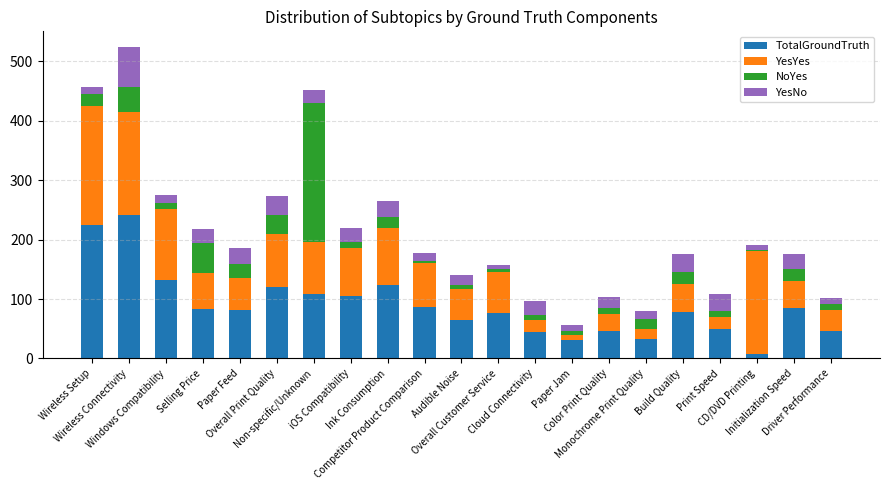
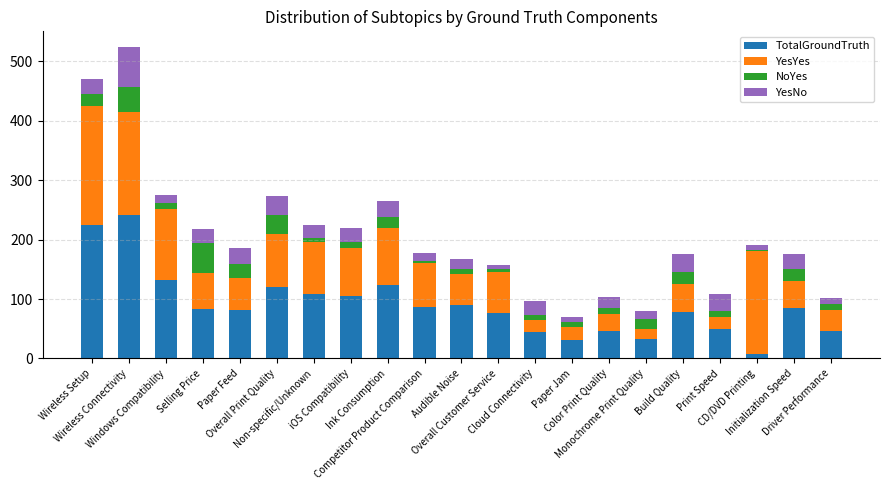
  {
    "TotalGroundTruth": {
      "Wireless Setup": 230,
      "Wireless Connectivity": 240,
      "Windows Compatibility": 130,
      "Selling Price": 80,
      "Paper Feed": 80,
      "Overall Print Quality": 120,
      "Non-specific/Unknown": 110,
      "iOS Compatibility": 110,
      "Ink Consumption": 120,
      "Competitor Product Comparison": 90,
-     "Audible Noise": 60,
+     "Audible Noise": 90,
      "Overall Customer Service": 80,
      "Cloud Connectivity": 40,
      "Paper Jam": 30,
      "Color Print Quality": 50,
      "Monochrome Print Quality": 30,
      "Build Quality": 80,
      "Print Speed": 50,
      "CD/DVD Printing": 10,
      "Initialization Speed": 90,
      "Driver Performance": 50
    },
    "YesYes": {
      "Wireless Setup": 200,
      "Wireless Connectivity": 170,
      "Windows Compatibility": 120,
      "Selling Price": 60,
      "Paper Feed": 50,
      "Overall Print Quality": 90,
      "Non-specific/Unknown": 90,
      "iOS Compatibility": 80,
      "Ink Consumption": 100,
      "Competitor Product Comparison": 70,
      "Audible Noise": 50,
      "Overall Customer Service": 70,
      "Cloud Connectivity": 20,
-     "Paper Jam": 10,
+     "Paper Jam": 20,
      "Color Print Quality": 30,
      "Monochrome Print Quality": 20,
      "Build Quality": 50,
      "Print Speed": 20,
      "CD/DVD Printing": 170,
      "Initialization Speed": 50,
      "Driver Performance": 40
    },
    "NoYes": {
      "Wireless Setup": 20,
      "Wireless Connectivity": 40,
      "Windows Compatibility": 10,
      "Selling Price": 50,
      "Paper Feed": 20,
      "Overall Print Quality": 30,
-     "Non-specific/Unknown": 230,
+     "Non-specific/Unknown": 10,
      "iOS Compatibility": 10,
      "Ink Consumption": 20,
      "Audible Noise": 10,
      "Overall Customer Service": 10,
      "Cloud Connectivity": 10,
      "Paper Jam": 10,
      "Color Print Quality": 10,
      "Monochrome Print Quality": 20,
      "Build Quality": 20,
      "Print Speed": 10,
      "Initialization Speed": 20,
      "Driver Performance": 10
    },
    "YesNo": {
-     "Wireless Setup": 10,
+     "Wireless Setup": 30,
      "Wireless Connectivity": 70,
      "Windows Compatibility": 10,
      "Selling Price": 20,
      "Paper Feed": 30,
      "Overall Print Quality": 30,
      "Non-specific/Unknown": 20,
      "iOS Compatibility": 20,
      "Ink Consumption": 30,
      "Competitor Product Comparison": 10,
      "Audible Noise": 20,
      "Overall Customer Service": 10,
      "Cloud Connectivity": 20,
      "Paper Jam": 10,
      "Color Print Quality": 20,
      "Monochrome Print Quality": 10,
      "Build Quality": 30,
      "Print Speed": 30,
      "CD/DVD Printing": 10,
      "Initialization Speed": 20,
      "Driver Performance": 10
    }
  }
